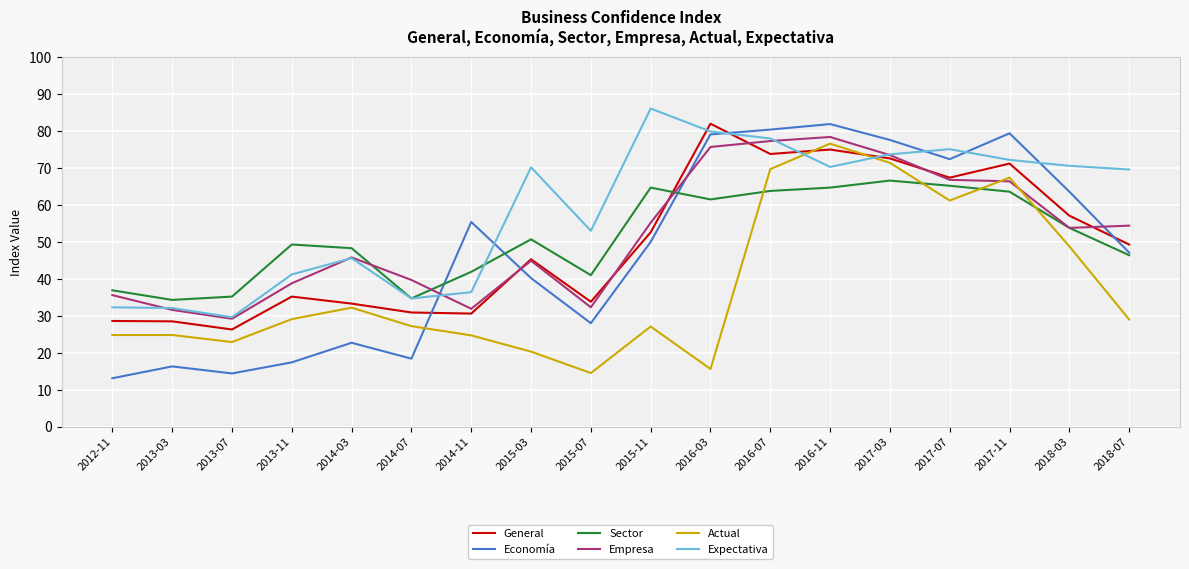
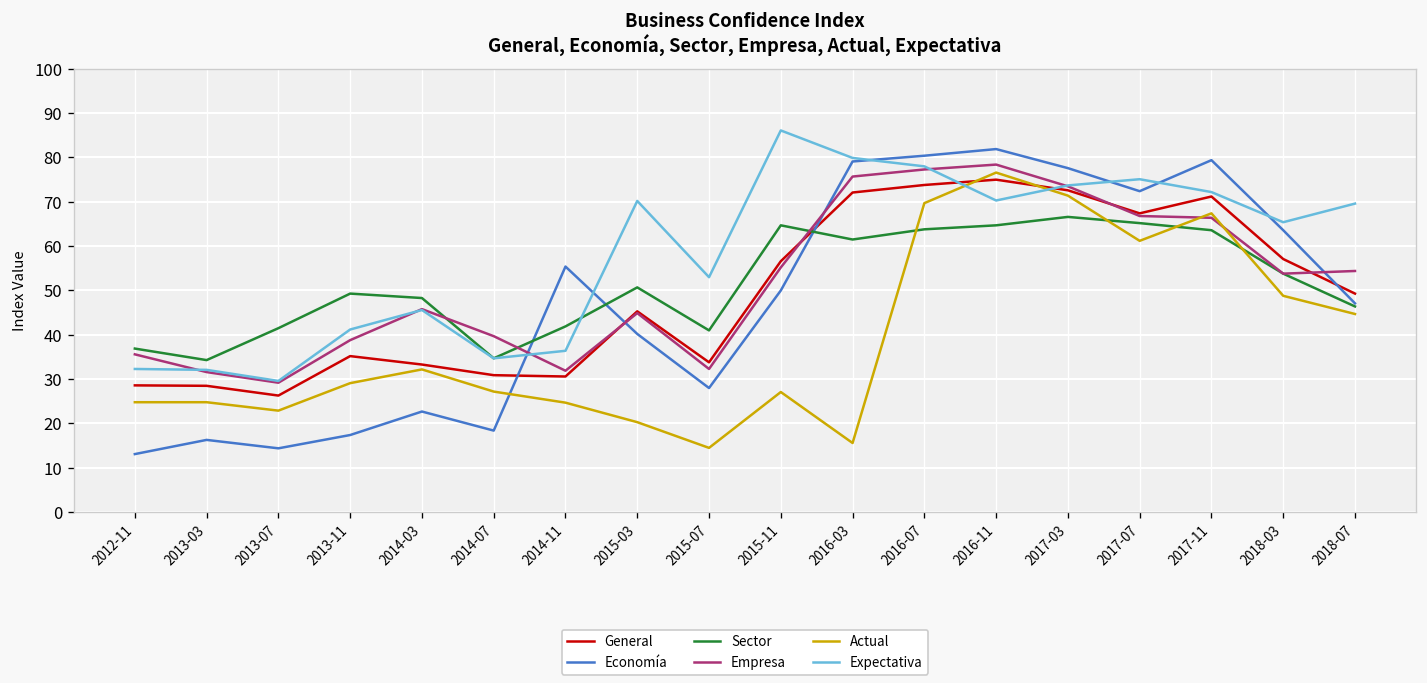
  {
    "General": {
      "2012-11": 29,
      "2013-03": 29,
      "2013-07": 26,
      "2013-11": 35,
      "2014-03": 33,
      "2014-07": 31,
      "2014-11": 31,
      "2015-07": 34,
-     "2015-11": 53,
-     "2016-03": 82,
+     "2015-11": 57,
+     "2016-03": 72,
      "2016-07": 74,
      "2016-11": 75,
      "2017-03": 73,
      "2017-11": 71,
      "2018-03": 57,
      "2018-07": 49
    },
    "Economía": {
      "2012-11": 13,
      "2013-03": 16,
      "2013-07": 14,
      "2013-11": 17,
      "2014-03": 23,
      "2014-07": 18,
      "2014-11": 55,
      "2015-03": 40,
      "2015-07": 28,
      "2015-11": 50,
      "2016-03": 79,
      "2016-07": 80,
      "2016-11": 82,
      "2017-03": 78,
      "2017-07": 72,
      "2017-11": 79,
      "2018-03": 64,
      "2018-07": 47
    },
    "Sector": {
      "2012-11": 37,
      "2013-03": 34,
-     "2013-07": 35,
+     "2013-07": 42,
      "2013-11": 49,
      "2014-03": 48,
      "2014-11": 42,
      "2015-03": 51,
      "2015-07": 41,
      "2015-11": 65,
      "2016-03": 62,
      "2016-07": 64,
      "2016-11": 65,
      "2017-03": 67,
      "2017-07": 65,
      "2017-11": 64,
      "2018-07": 46
    },
    "Empresa": {
      "2012-11": 36,
      "2013-11": 39,
      "2014-07": 40,
      "2014-11": 32,
      "2015-07": 32,
      "2015-11": 55,
      "2016-03": 76,
      "2016-07": 77,
      "2016-11": 78,
      "2017-11": 66,
      "2018-07": 54
    },
    "Actual": {
      "2012-11": 25,
      "2013-03": 25,
      "2013-07": 23,
      "2013-11": 29,
      "2014-03": 32,
      "2014-07": 27,
      "2014-11": 25,
      "2015-03": 20,
      "2015-07": 15,
      "2015-11": 27,
      "2016-03": 16,
      "2016-07": 70,
      "2016-11": 77,
      "2017-03": 71,
      "2017-07": 61,
      "2017-11": 67,
      "2018-03": 49,
-     "2018-07": 29
+     "2018-07": 45
    },
    "Expectativa": {
      "2012-11": 32,
      "2013-11": 41,
      "2014-11": 36,
      "2015-03": 70,
      "2015-07": 53,
      "2015-11": 86,
      "2016-03": 80,
      "2016-07": 78,
      "2016-11": 70,
      "2017-07": 75,
      "2017-11": 72,
-     "2018-03": 71,
+     "2018-03": 65,
      "2018-07": 70
    }
  }
